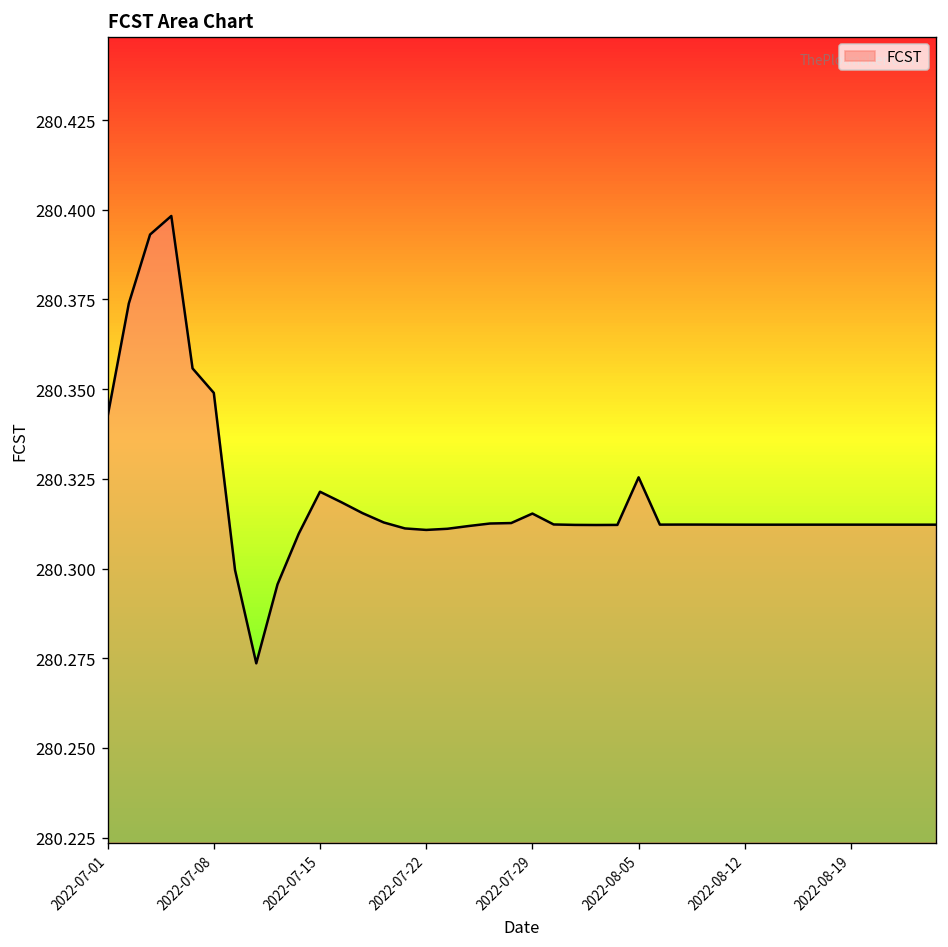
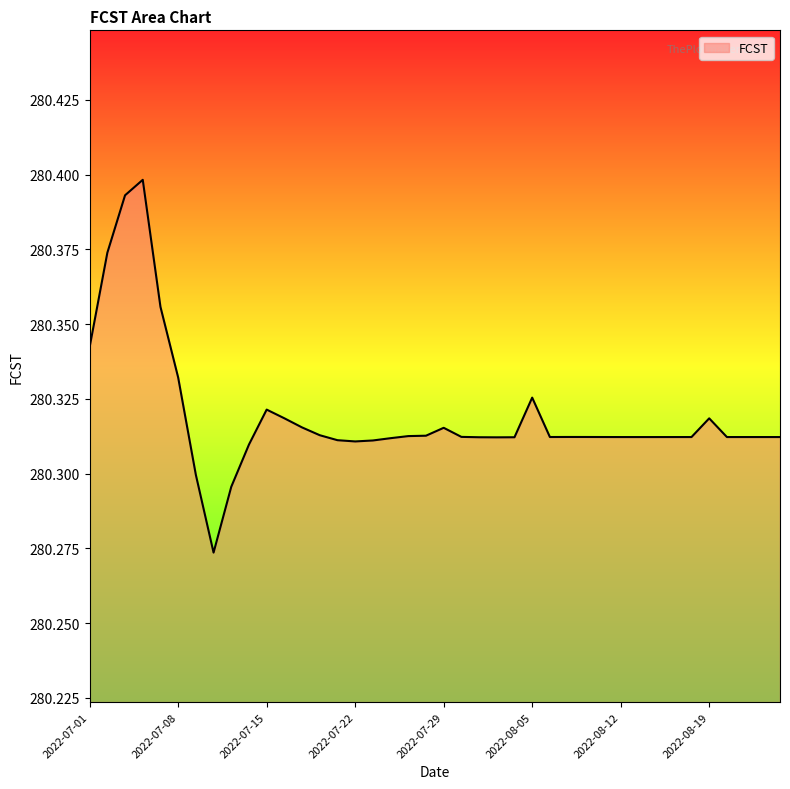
  {
    "2022-07-01": 280.342,
-   "2022-07-08": 280.349,
+   "2022-07-08": 280.332,
    "2022-07-15": 280.321,
    "2022-07-22": 280.311,
    "2022-07-29": 280.315,
    "2022-08-05": 280.325,
    "2022-08-12": 280.312,
-   "2022-08-19": 280.312
+   "2022-08-19": 280.318
  }
